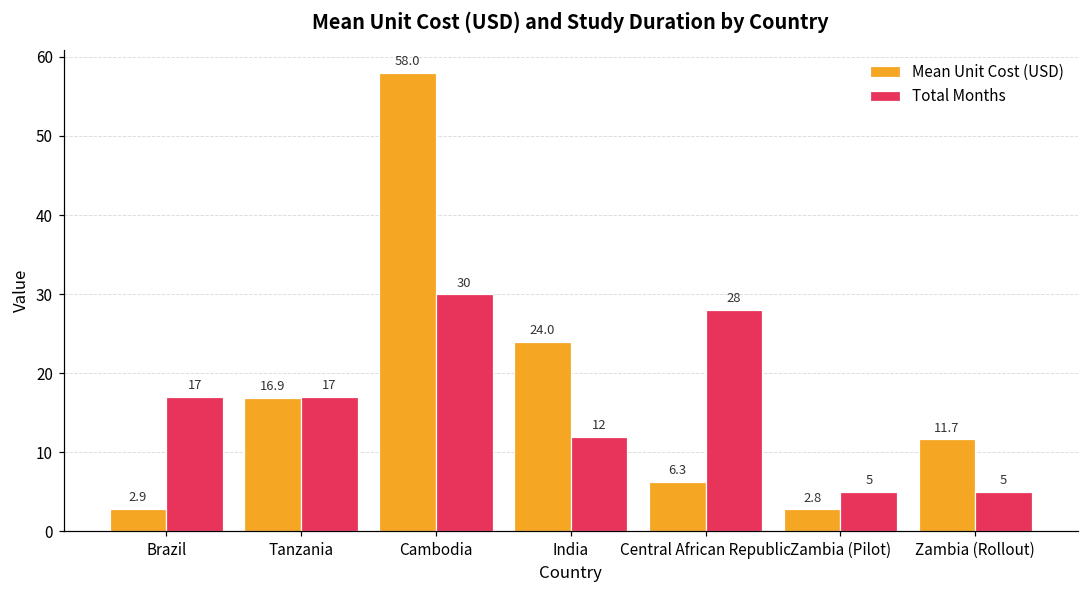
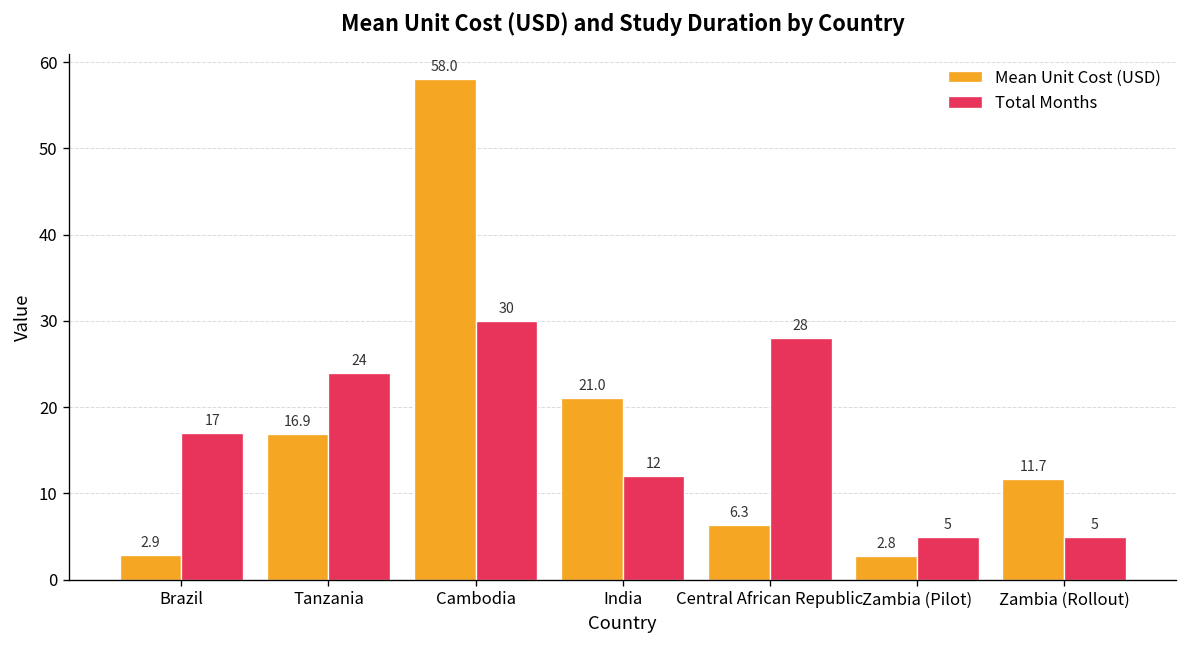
  {
    "Mean Unit Cost (USD)": {
      "Brazil": 2.9,
      "Tanzania": 16.9,
      "Cambodia": 58.0,
-     "India": 24.0,
+     "India": 21.0,
      "Central African Republic": 6.3,
      "Zambia (Pilot)": 2.8,
      "Zambia (Rollout)": 11.7
    },
    "Total Months": {
      "Brazil": 17,
-     "Tanzania": 17,
+     "Tanzania": 24,
      "Cambodia": 30,
      "India": 12,
      "Central African Republic": 28,
      "Zambia (Pilot)": 5,
      "Zambia (Rollout)": 5
    }
  }
